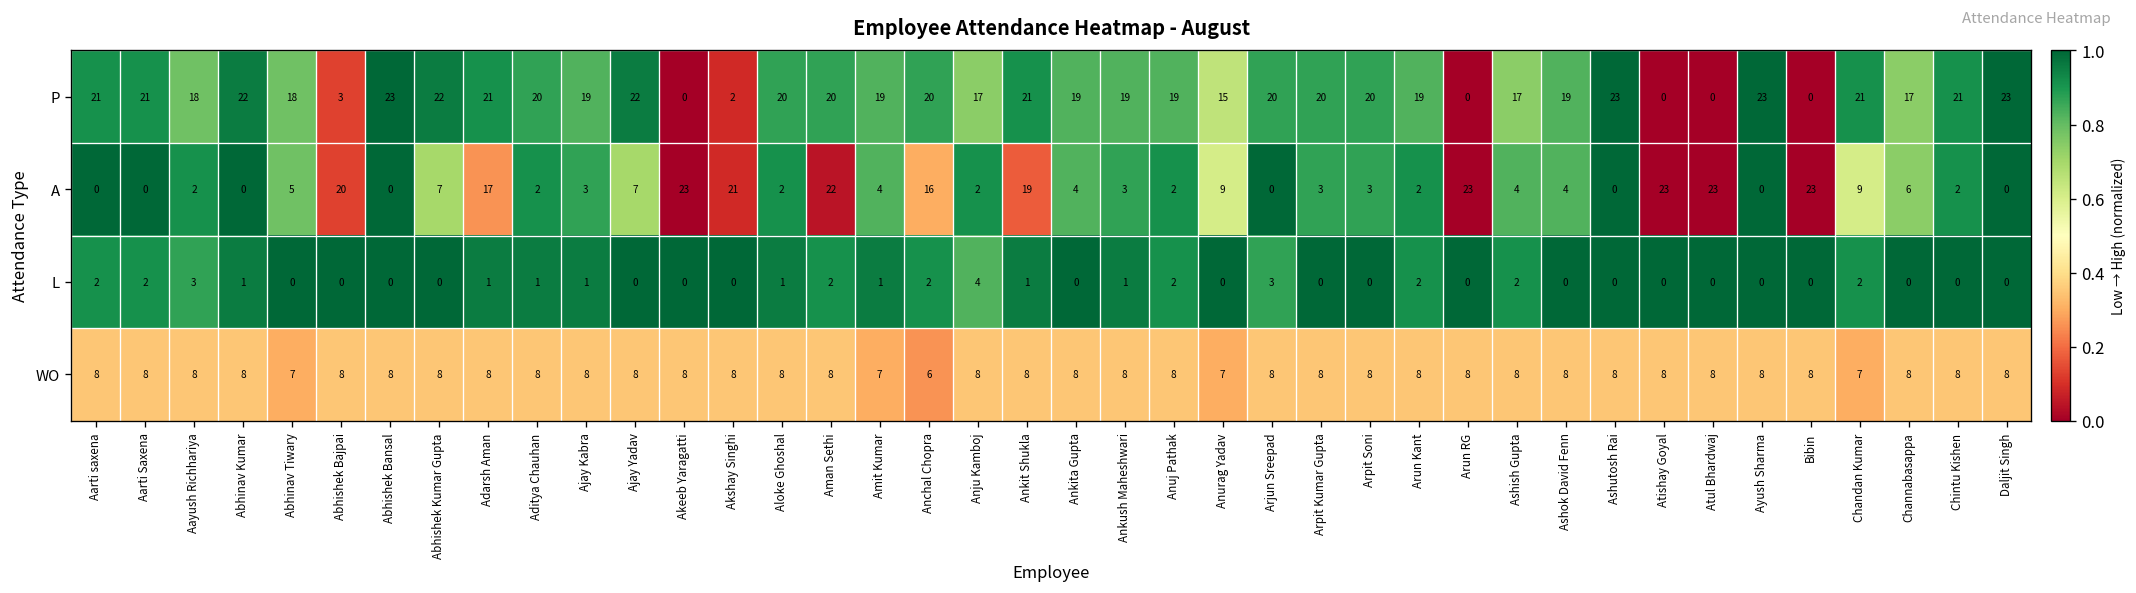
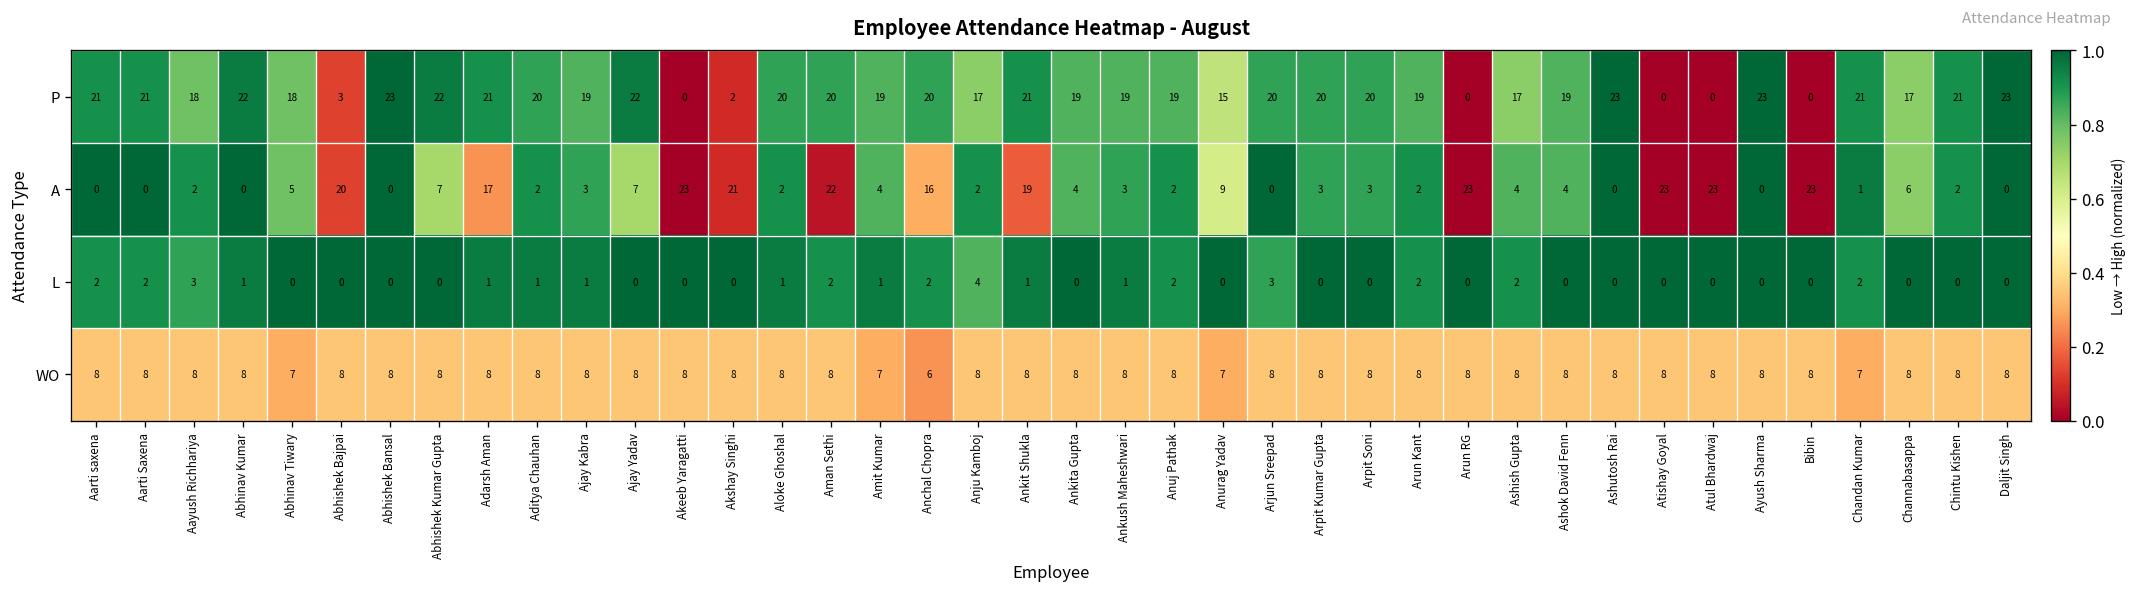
  {
    "P": {
      "Aarti saxena": 21,
      "Aarti Saxena": 21,
      "Aayush Richhariya": 18,
      "Abhinav Kumar": 22,
      "Abhinav Tiwary": 18,
      "Abhishek Bajpai": 3,
      "Abhishek Bansal": 23,
      "Abhishek Kumar Gupta": 22,
      "Adarsh Aman": 21,
      "Aditya Chauhan": 20,
      "Ajay Kabra": 19,
      "Ajay Yadav": 22,
      "Akeeb Yaragatti": 0,
      "Akshay Singhi": 2,
      "Aloke Ghoshal": 20,
      "Aman Sethi": 20,
      "Amit Kumar": 19,
      "Anchal Chopra": 20,
      "Anju Kamboj": 17,
      "Ankit Shukla": 21,
      "Ankita Gupta": 19,
      "Ankush Maheshwari": 19,
      "Anuj Pathak": 19,
      "Anurag Yadav": 15,
      "Arjun Sreepad": 20,
      "Arpit Kumar Gupta": 20,
      "Arpit Soni": 20,
      "Arun Kant": 19,
      "Arun RG": 0,
      "Ashish Gupta": 17,
      "Ashok David Fenn": 19,
      "Ashutosh Rai": 23,
      "Atishay Goyal": 0,
      "Atul Bhardwaj": 0,
      "Ayush Sharma": 23,
      "Bibin": 0,
      "Chandan Kumar": 21,
      "Channabasappa": 17,
      "Chintu Kishen": 21,
      "Daljit Singh": 23
    },
    "A": {
      "Aarti saxena": 0,
      "Aarti Saxena": 0,
      "Aayush Richhariya": 2,
      "Abhinav Kumar": 0,
      "Abhinav Tiwary": 5,
      "Abhishek Bajpai": 20,
      "Abhishek Bansal": 0,
      "Abhishek Kumar Gupta": 7,
      "Adarsh Aman": 17,
      "Aditya Chauhan": 2,
      "Ajay Kabra": 3,
      "Ajay Yadav": 7,
      "Akeeb Yaragatti": 23,
      "Akshay Singhi": 21,
      "Aloke Ghoshal": 2,
      "Aman Sethi": 22,
      "Amit Kumar": 4,
      "Anchal Chopra": 16,
      "Anju Kamboj": 2,
      "Ankit Shukla": 19,
      "Ankita Gupta": 4,
      "Ankush Maheshwari": 3,
      "Anuj Pathak": 2,
      "Anurag Yadav": 9,
      "Arjun Sreepad": 0,
      "Arpit Kumar Gupta": 3,
      "Arpit Soni": 3,
      "Arun Kant": 2,
      "Arun RG": 23,
      "Ashish Gupta": 4,
      "Ashok David Fenn": 4,
      "Ashutosh Rai": 0,
      "Atishay Goyal": 23,
      "Atul Bhardwaj": 23,
      "Ayush Sharma": 0,
      "Bibin": 23,
-     "Chandan Kumar": 9,
+     "Chandan Kumar": 1,
      "Channabasappa": 6,
      "Chintu Kishen": 2,
      "Daljit Singh": 0
    },
    "L": {
      "Aarti saxena": 2,
      "Aarti Saxena": 2,
      "Aayush Richhariya": 3,
      "Abhinav Kumar": 1,
      "Abhinav Tiwary": 0,
      "Abhishek Bajpai": 0,
      "Abhishek Bansal": 0,
      "Abhishek Kumar Gupta": 0,
      "Adarsh Aman": 1,
      "Aditya Chauhan": 1,
      "Ajay Kabra": 1,
      "Ajay Yadav": 0,
      "Akeeb Yaragatti": 0,
      "Akshay Singhi": 0,
      "Aloke Ghoshal": 1,
      "Aman Sethi": 2,
      "Amit Kumar": 1,
      "Anchal Chopra": 2,
      "Anju Kamboj": 4,
      "Ankit Shukla": 1,
      "Ankita Gupta": 0,
      "Ankush Maheshwari": 1,
      "Anuj Pathak": 2,
      "Anurag Yadav": 0,
      "Arjun Sreepad": 3,
      "Arpit Kumar Gupta": 0,
      "Arpit Soni": 0,
      "Arun Kant": 2,
      "Arun RG": 0,
      "Ashish Gupta": 2,
      "Ashok David Fenn": 0,
      "Ashutosh Rai": 0,
      "Atishay Goyal": 0,
      "Atul Bhardwaj": 0,
      "Ayush Sharma": 0,
      "Bibin": 0,
      "Chandan Kumar": 2,
      "Channabasappa": 0,
      "Chintu Kishen": 0,
      "Daljit Singh": 0
    },
    "WO": {
      "Aarti saxena": 8,
      "Aarti Saxena": 8,
      "Aayush Richhariya": 8,
      "Abhinav Kumar": 8,
      "Abhinav Tiwary": 7,
      "Abhishek Bajpai": 8,
      "Abhishek Bansal": 8,
      "Abhishek Kumar Gupta": 8,
      "Adarsh Aman": 8,
      "Aditya Chauhan": 8,
      "Ajay Kabra": 8,
      "Ajay Yadav": 8,
      "Akeeb Yaragatti": 8,
      "Akshay Singhi": 8,
      "Aloke Ghoshal": 8,
      "Aman Sethi": 8,
      "Amit Kumar": 7,
      "Anchal Chopra": 6,
      "Anju Kamboj": 8,
      "Ankit Shukla": 8,
      "Ankita Gupta": 8,
      "Ankush Maheshwari": 8,
      "Anuj Pathak": 8,
      "Anurag Yadav": 7,
      "Arjun Sreepad": 8,
      "Arpit Kumar Gupta": 8,
      "Arpit Soni": 8,
      "Arun Kant": 8,
      "Arun RG": 8,
      "Ashish Gupta": 8,
      "Ashok David Fenn": 8,
      "Ashutosh Rai": 8,
      "Atishay Goyal": 8,
      "Atul Bhardwaj": 8,
      "Ayush Sharma": 8,
      "Bibin": 8,
      "Chandan Kumar": 7,
      "Channabasappa": 8,
      "Chintu Kishen": 8,
      "Daljit Singh": 8
    }
  }
